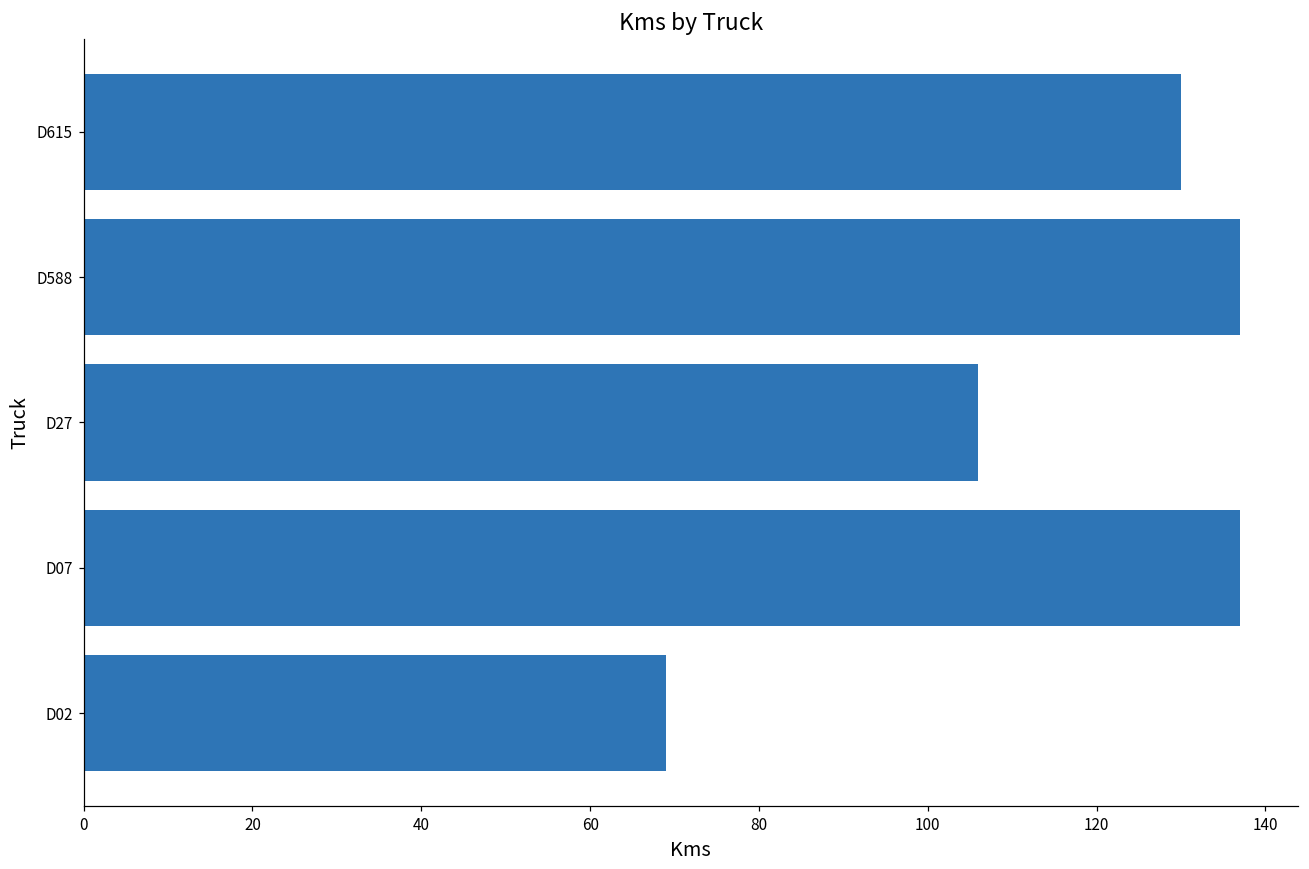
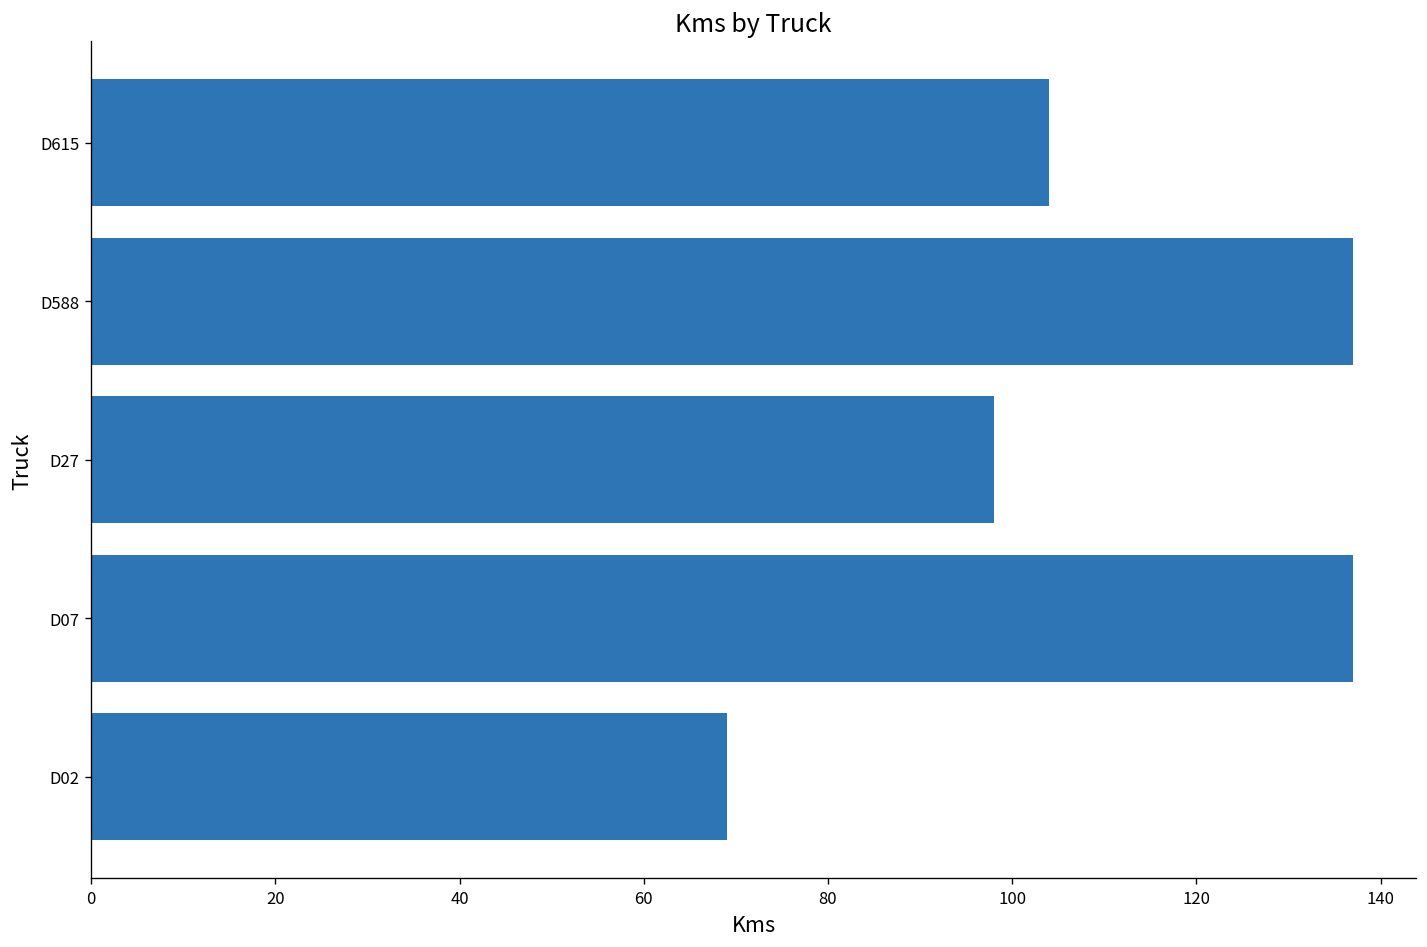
  {
-   "D615": 130,
+   "D615": 104,
    "D588": 137,
-   "D27": 106,
+   "D27": 98,
    "D07": 137,
    "D02": 69
  }
